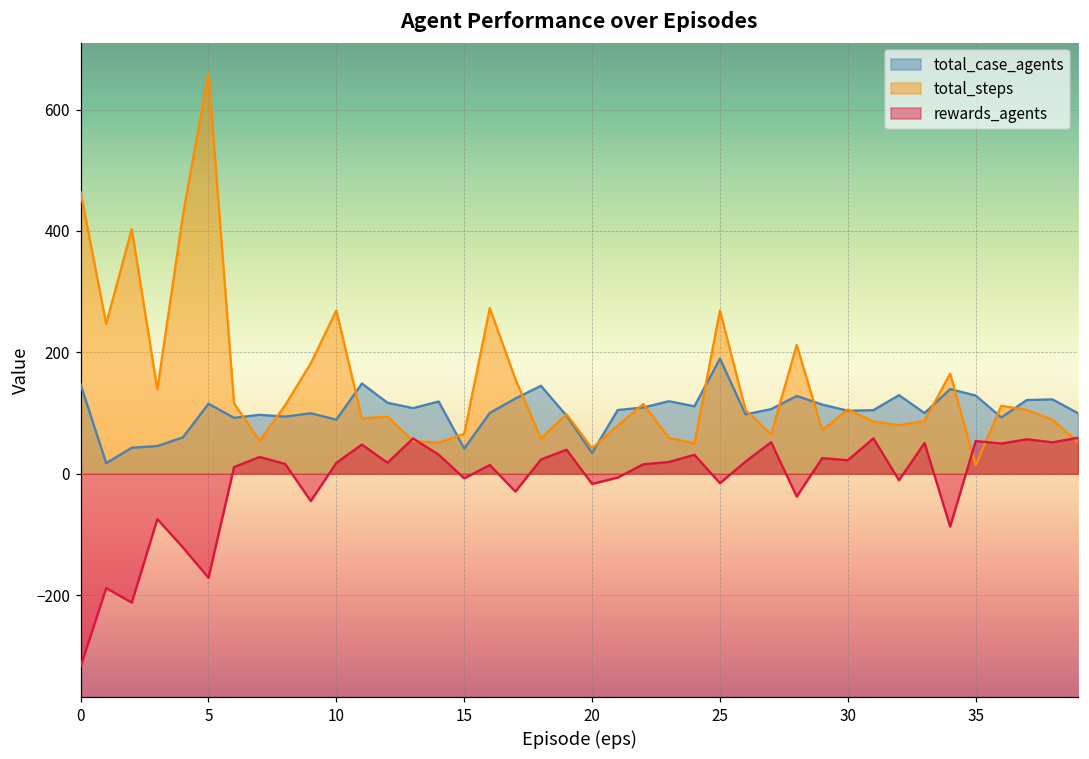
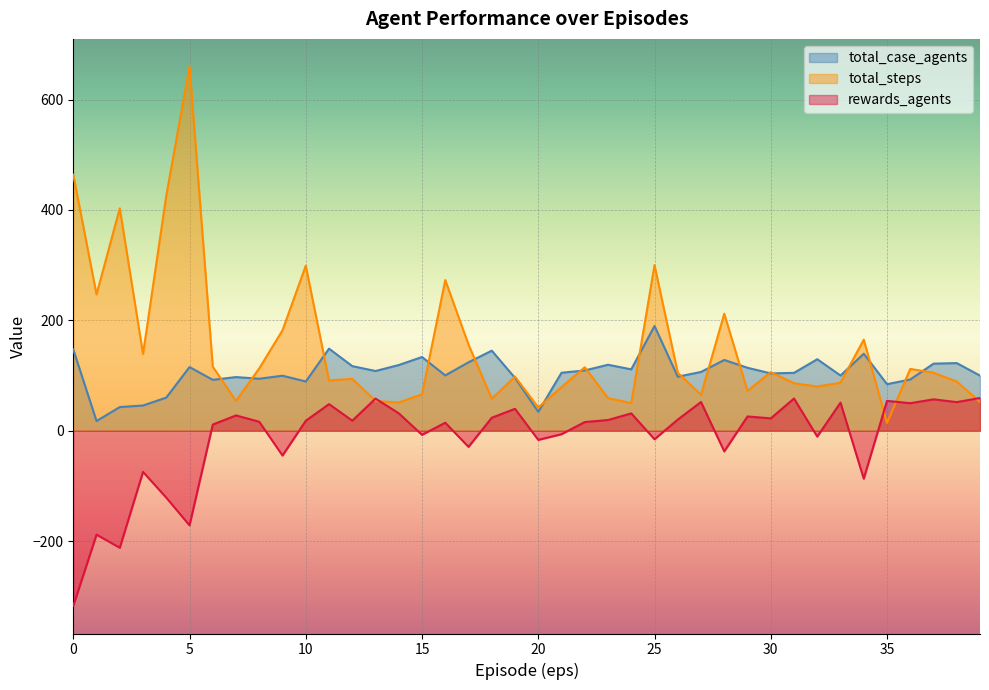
  {
    "total_case_agents": {
      "0": 150,
      "5": 120,
      "10": 90,
-     "15": 40,
+     "15": 130,
      "20": 30,
      "25": 190,
-     "35": 130
+     "35": 80
    },
    "total_steps": {
      "0": 460,
      "5": 660,
-     "10": 270,
+     "10": 300,
      "15": 70,
      "20": 40,
-     "25": 270,
+     "25": 300,
      "35": 10
    }
  }
